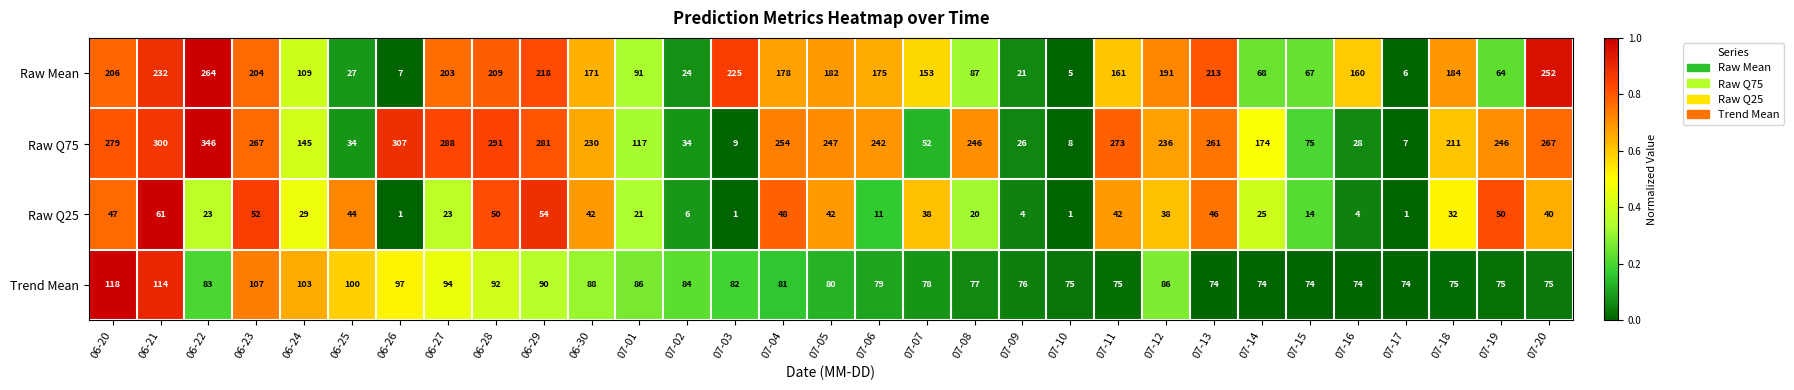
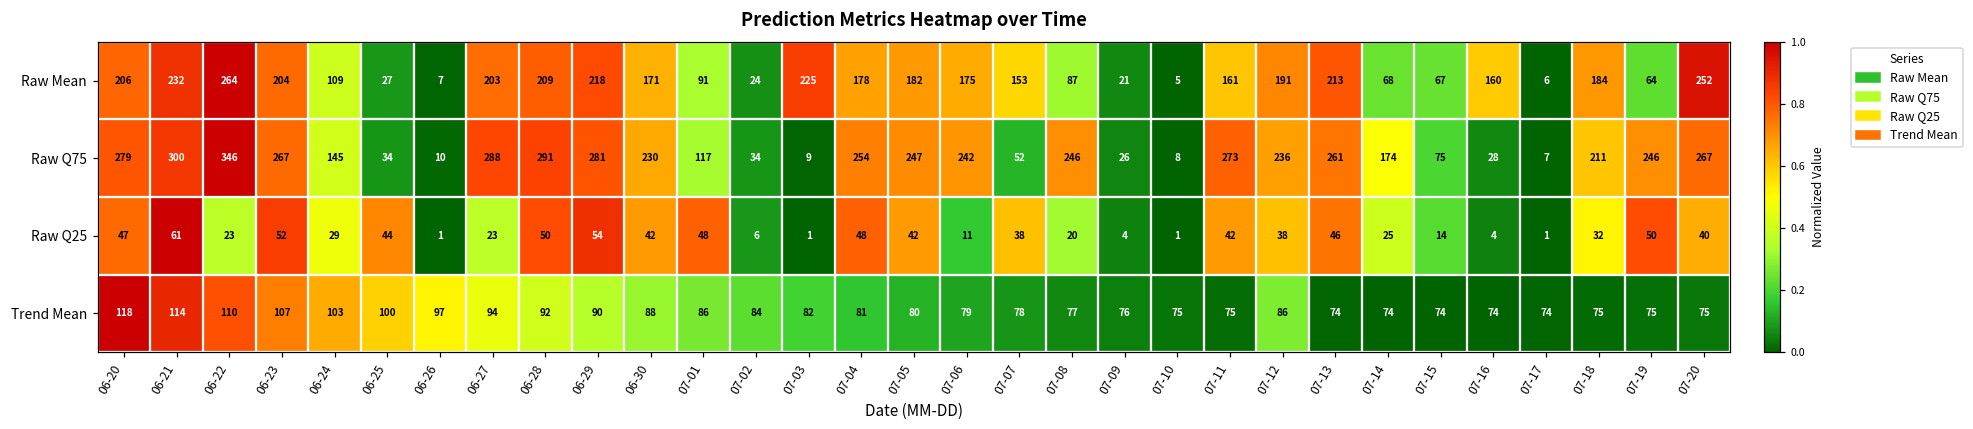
  {
    "Raw Mean": {
      "06-20": 206,
      "06-21": 232,
      "06-22": 264,
      "06-23": 204,
      "06-24": 109,
      "06-25": 27,
      "06-26": 7,
      "06-27": 203,
      "06-28": 209,
      "06-29": 218,
      "06-30": 171,
      "07-01": 91,
      "07-02": 24,
      "07-03": 225,
      "07-04": 178,
      "07-05": 182,
      "07-06": 175,
      "07-07": 153,
      "07-08": 87,
      "07-09": 21,
      "07-10": 5,
      "07-11": 161,
      "07-12": 191,
      "07-13": 213,
      "07-14": 68,
      "07-15": 67,
      "07-16": 160,
      "07-17": 6,
      "07-18": 184,
      "07-19": 64,
      "07-20": 252
    },
    "Raw Q75": {
      "06-20": 279,
      "06-21": 300,
      "06-22": 346,
      "06-23": 267,
      "06-24": 145,
      "06-25": 34,
-     "06-26": 307,
+     "06-26": 10,
      "06-27": 288,
      "06-28": 291,
      "06-29": 281,
      "06-30": 230,
      "07-01": 117,
      "07-02": 34,
      "07-03": 9,
      "07-04": 254,
      "07-05": 247,
      "07-06": 242,
      "07-07": 52,
      "07-08": 246,
      "07-09": 26,
      "07-10": 8,
      "07-11": 273,
      "07-12": 236,
      "07-13": 261,
      "07-14": 174,
      "07-15": 75,
      "07-16": 28,
      "07-17": 7,
      "07-18": 211,
      "07-19": 246,
      "07-20": 267
    },
    "Raw Q25": {
      "06-20": 47,
      "06-21": 61,
      "06-22": 23,
      "06-23": 52,
      "06-24": 29,
      "06-25": 44,
      "06-26": 1,
      "06-27": 23,
      "06-28": 50,
      "06-29": 54,
      "06-30": 42,
-     "07-01": 21,
+     "07-01": 48,
      "07-02": 6,
      "07-03": 1,
      "07-04": 48,
      "07-05": 42,
      "07-06": 11,
      "07-07": 38,
      "07-08": 20,
      "07-09": 4,
      "07-10": 1,
      "07-11": 42,
      "07-12": 38,
      "07-13": 46,
      "07-14": 25,
      "07-15": 14,
      "07-16": 4,
      "07-17": 1,
      "07-18": 32,
      "07-19": 50,
      "07-20": 40
    },
    "Trend Mean": {
      "06-20": 118,
      "06-21": 114,
-     "06-22": 83,
+     "06-22": 110,
      "06-23": 107,
      "06-24": 103,
      "06-25": 100,
      "06-26": 97,
      "06-27": 94,
      "06-28": 92,
      "06-29": 90,
      "06-30": 88,
      "07-01": 86,
      "07-02": 84,
      "07-03": 82,
      "07-04": 81,
      "07-05": 80,
      "07-06": 79,
      "07-07": 78,
      "07-08": 77,
      "07-09": 76,
      "07-10": 75,
      "07-11": 75,
      "07-12": 86,
      "07-13": 74,
      "07-14": 74,
      "07-15": 74,
      "07-16": 74,
      "07-17": 74,
      "07-18": 75,
      "07-19": 75,
      "07-20": 75
    }
  }
